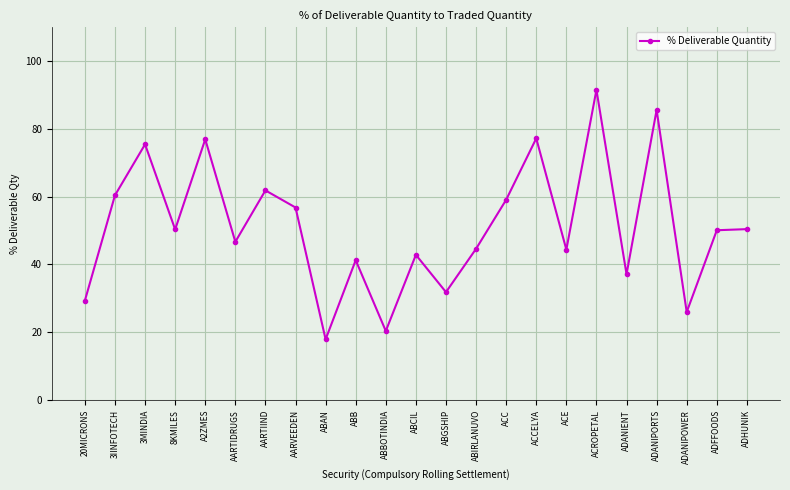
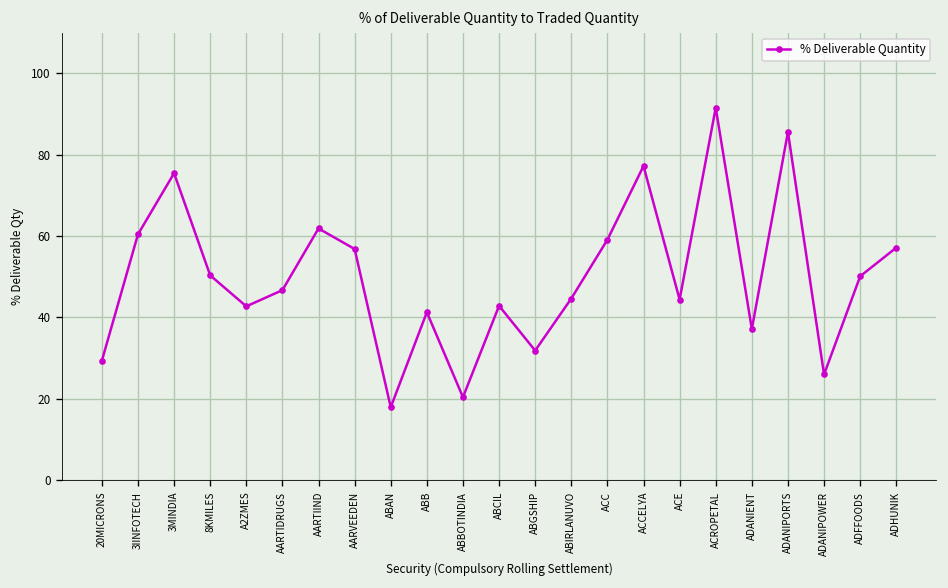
  {
    "20MICRONS": 29,
    "3IINFOTECH": 60,
    "3MINDIA": 75,
    "8KMILES": 50,
-   "A2ZMES": 77,
+   "A2ZMES": 43,
    "AARTIDRUGS": 47,
    "AARTIIND": 62,
    "AARVEEDEN": 57,
    "ABAN": 18,
    "ABB": 41,
    "ABBOTINDIA": 20,
    "ABCIL": 43,
    "ABGSHIP": 32,
    "ABIRLANUVO": 45,
    "ACC": 59,
    "ACCELYA": 77,
    "ACE": 44,
    "ACROPETAL": 92,
    "ADANIENT": 37,
    "ADANIPORTS": 86,
    "ADANIPOWER": 26,
    "ADFFOODS": 50,
-   "ADHUNIK": 50
+   "ADHUNIK": 57
  }
